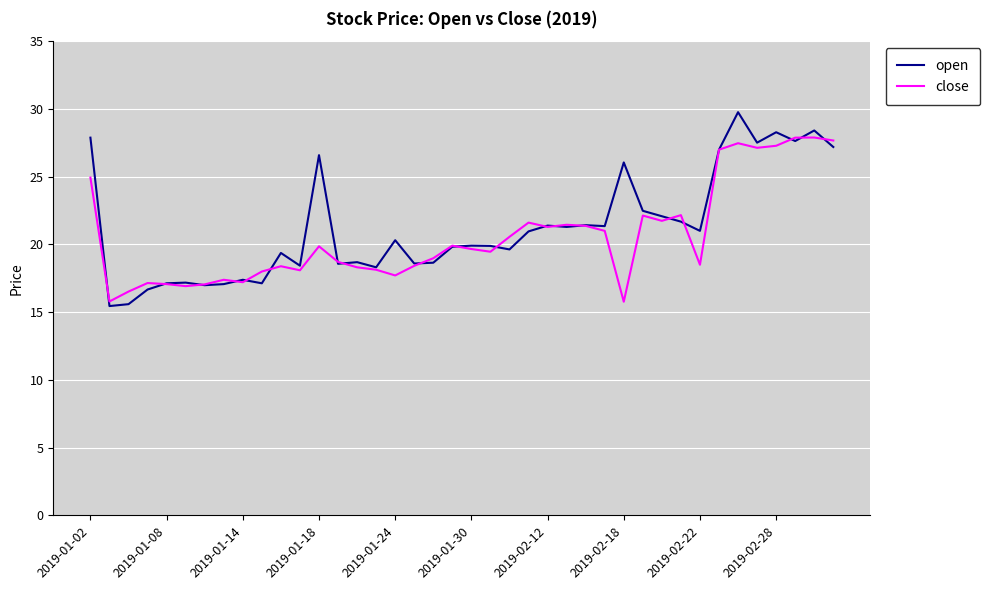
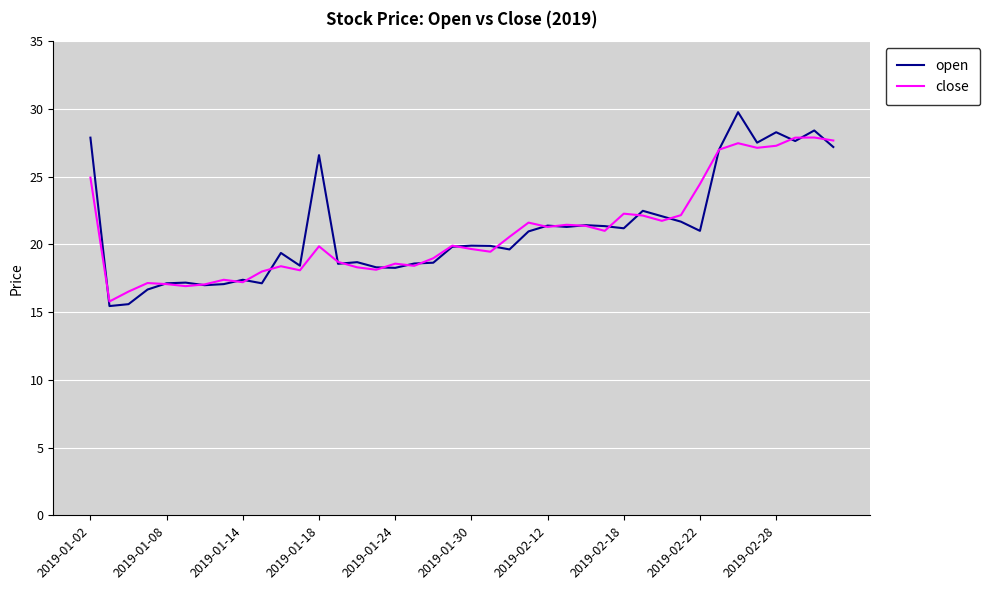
  {
    "open": {
      "2019-01-02": 27.9,
      "2019-01-18": 26.6,
-     "2019-01-24": 20.3,
+     "2019-01-24": 18.3,
      "2019-01-30": 19.9,
-     "2019-02-18": 26.1,
+     "2019-02-18": 21.2,
      "2019-02-22": 21.0,
      "2019-02-28": 28.3
    },
    "close": {
      "2019-01-02": 24.9,
      "2019-01-18": 19.9,
-     "2019-01-24": 17.7,
+     "2019-01-24": 18.6,
      "2019-01-30": 19.7,
-     "2019-02-18": 15.8,
-     "2019-02-22": 18.5,
+     "2019-02-18": 22.3,
+     "2019-02-22": 24.5,
      "2019-02-28": 27.3
    }
  }
